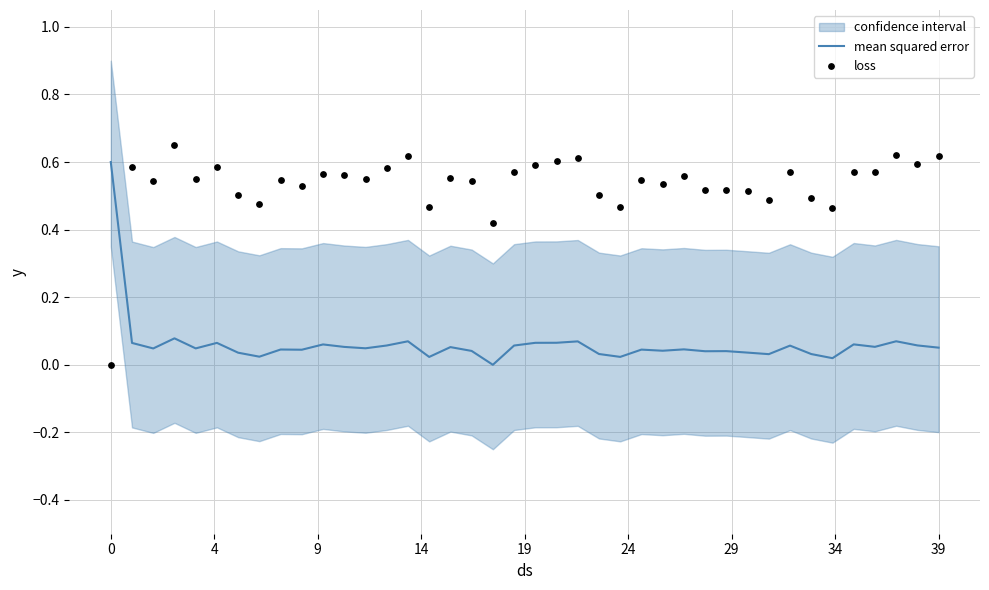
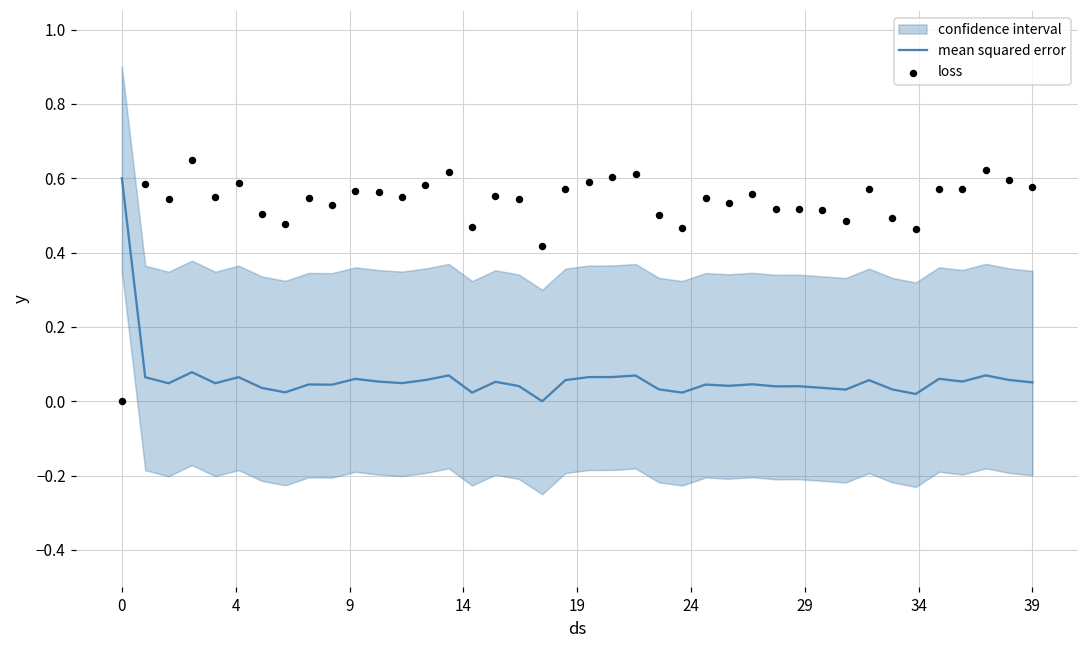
  {
    "loss": {
-     "39": 0.62
+     "39": 0.58
    }
  }
